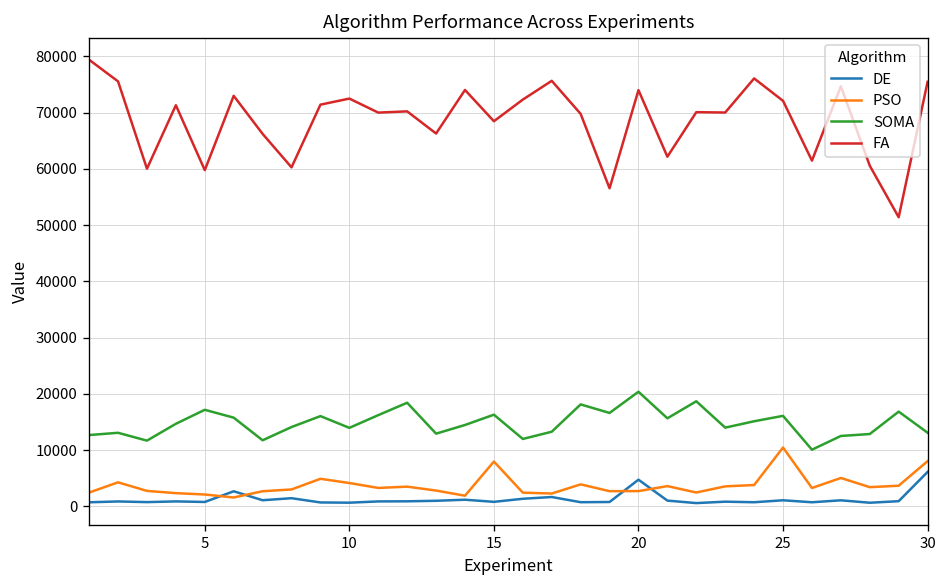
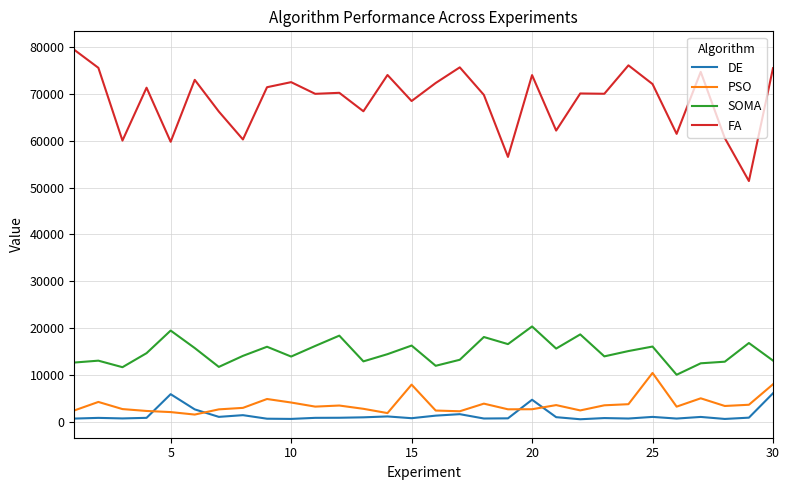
  {
    "DE": {
-     "5": 1000,
+     "5": 6000,
      "10": 1000,
      "15": 1000,
      "20": 5000,
      "25": 1000,
      "30": 6000
    },
    "PSO": {
      "5": 2000,
      "10": 4000,
      "15": 8000,
      "20": 3000,
      "25": 10000,
      "30": 8000
    },
    "SOMA": {
-     "5": 17000,
+     "5": 19000,
      "10": 14000,
      "15": 16000,
      "20": 20000,
      "25": 16000,
      "30": 13000
    },
    "FA": {
      "5": 60000,
      "10": 72000,
      "15": 68000,
      "20": 74000,
      "25": 72000,
      "30": 75000
    }
  }
